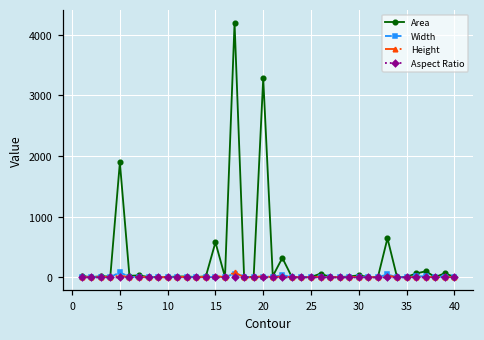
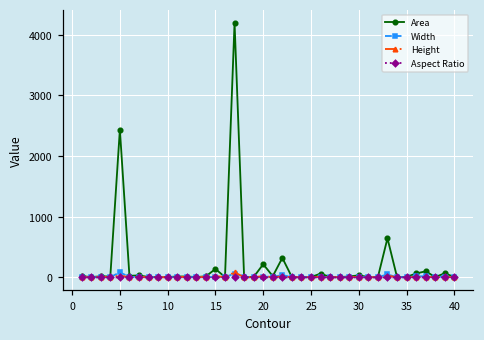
  {
    "Area": {
-     "5": 1900,
-     "15": 600,
-     "20": 3300
+     "5": 2400,
+     "15": 100,
+     "20": 200
    },
    "Width": {
      "5": 100
    }
  }
